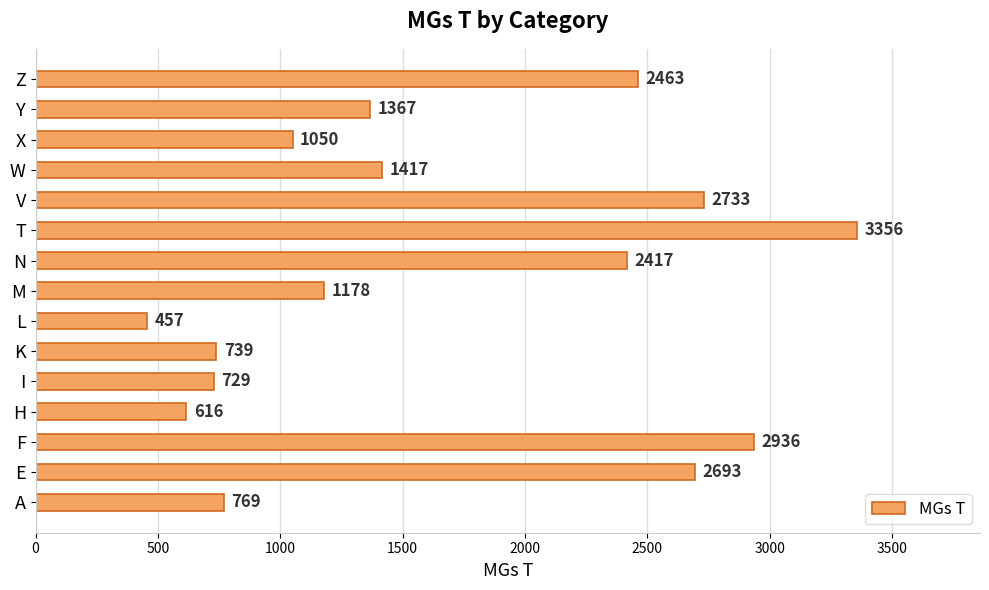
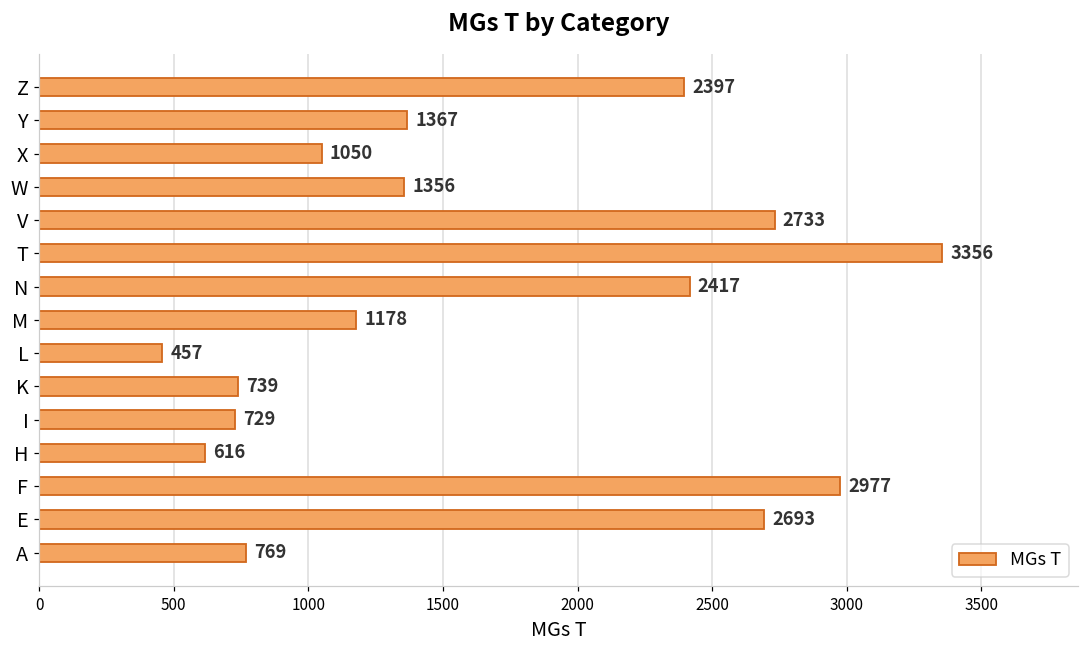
  {
-   "Z": 2463,
+   "Z": 2397,
    "Y": 1367,
    "X": 1050,
-   "W": 1417,
+   "W": 1356,
    "V": 2733,
    "T": 3356,
    "N": 2417,
    "M": 1178,
    "L": 457,
    "K": 739,
    "I": 729,
    "H": 616,
-   "F": 2936,
+   "F": 2977,
    "E": 2693,
    "A": 769
  }
